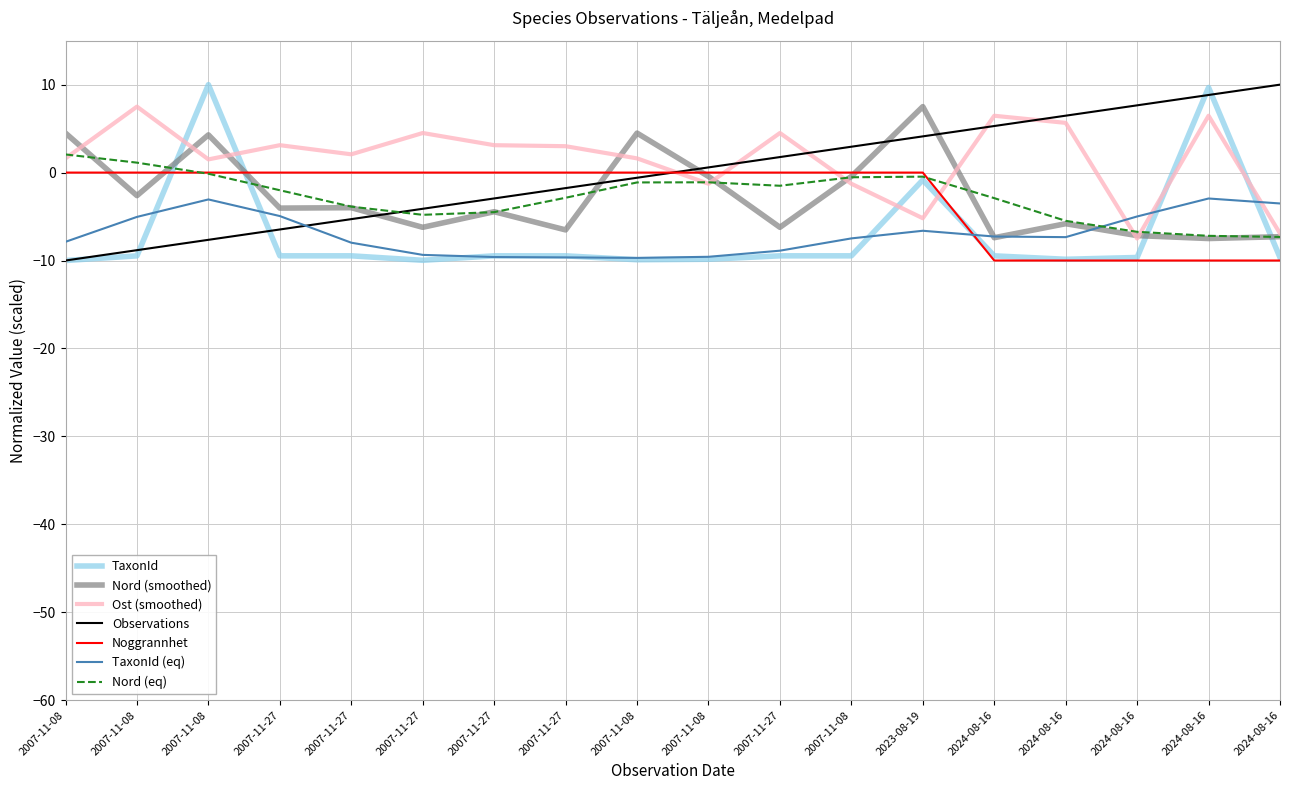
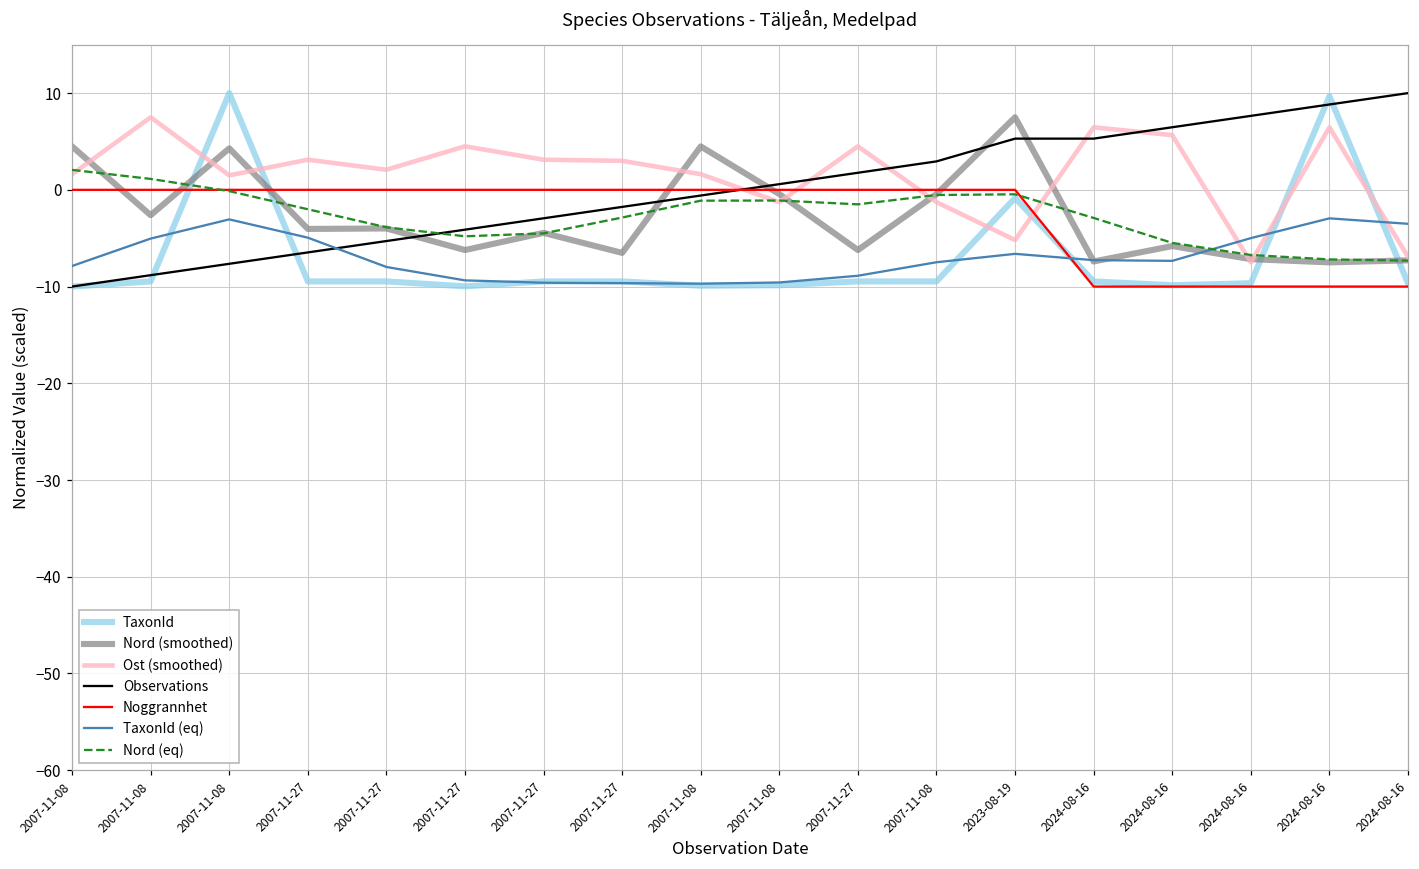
  {
    "TaxonId": {
      "2023-08-19": -1
    },
    "Nord (smoothed)": {
      "2023-08-19": 8
    },
    "Ost (smoothed)": {
      "2023-08-19": -5
    },
    "Observations": {
-     "2023-08-19": 4
+     "2023-08-19": 5
    },
    "Noggrannhet": {
      "2023-08-19": 0
    },
    "TaxonId (eq)": {
      "2023-08-19": -7
    },
    "Nord (eq)": {
      "2023-08-19": 0
    }
  }
